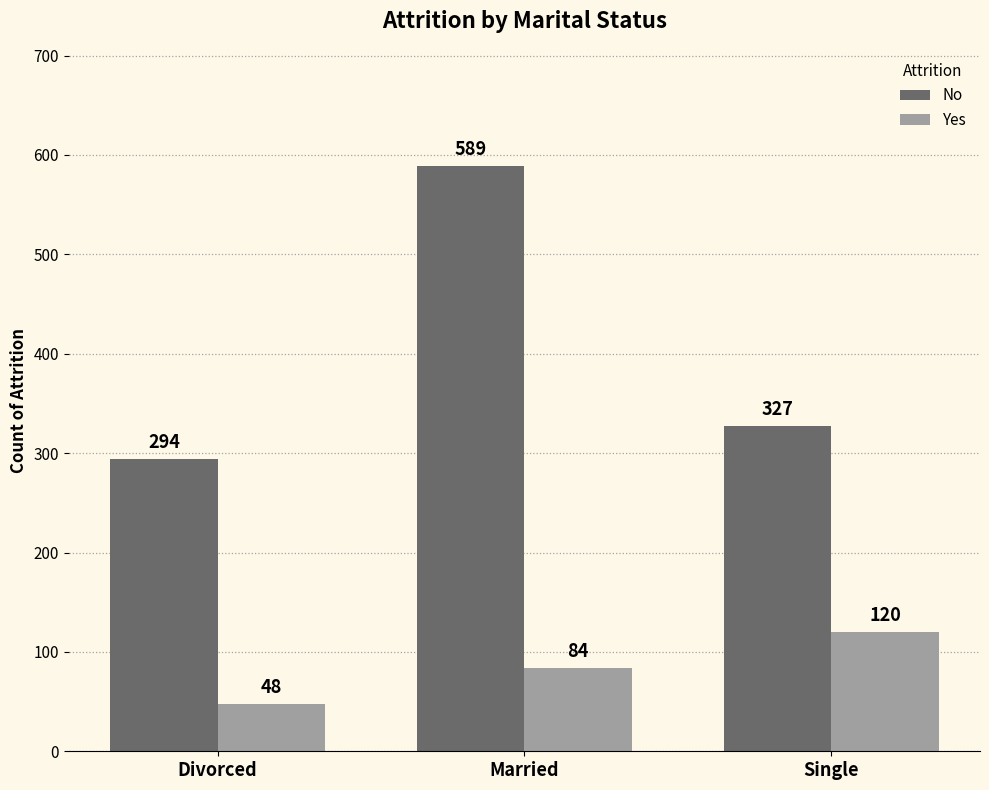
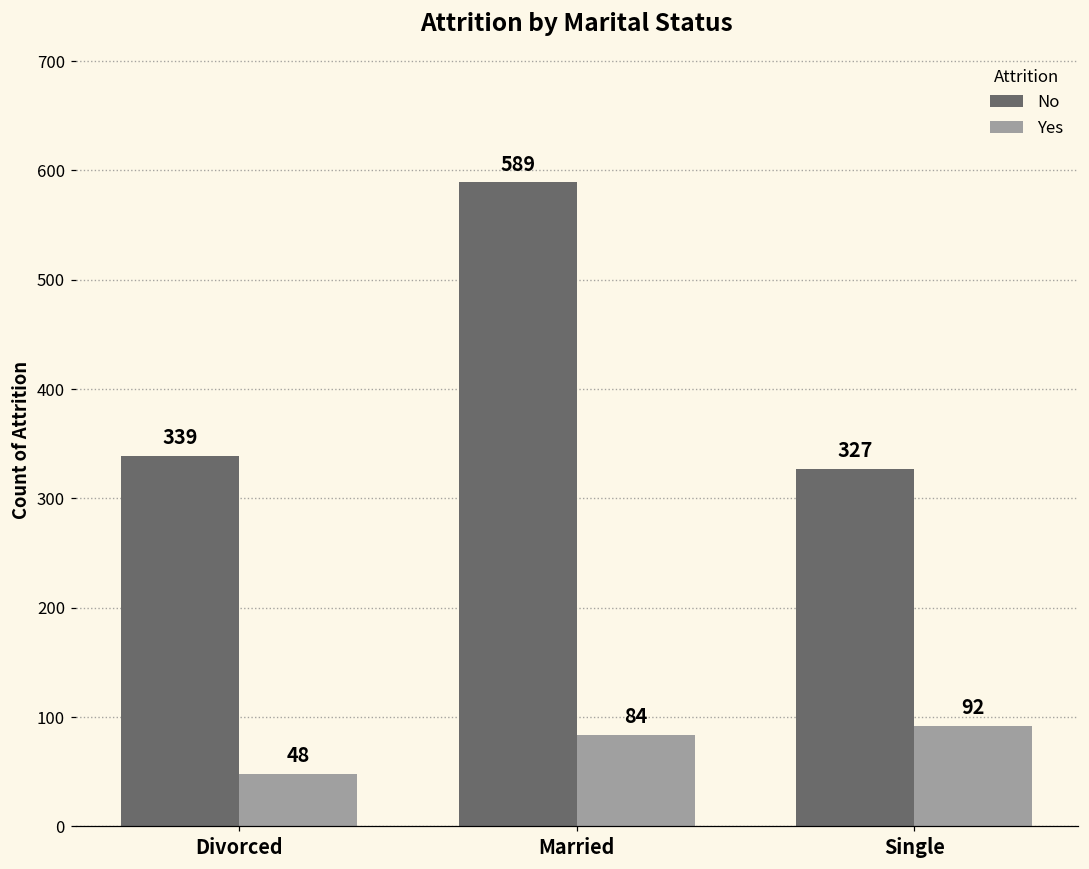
  {
    "No": {
-     "Divorced": 294,
+     "Divorced": 339,
      "Married": 589,
      "Single": 327
    },
    "Yes": {
      "Divorced": 48,
      "Married": 84,
-     "Single": 120
+     "Single": 92
    }
  }
